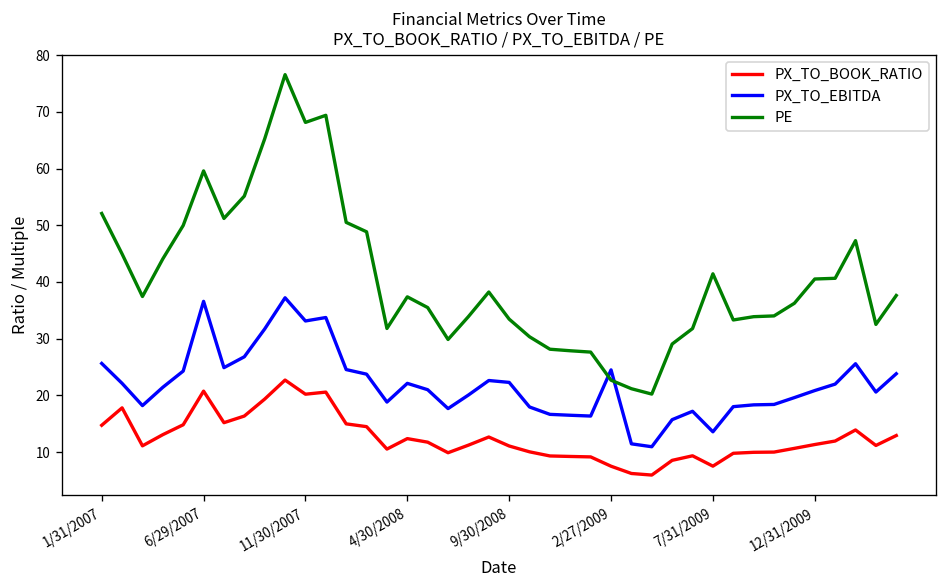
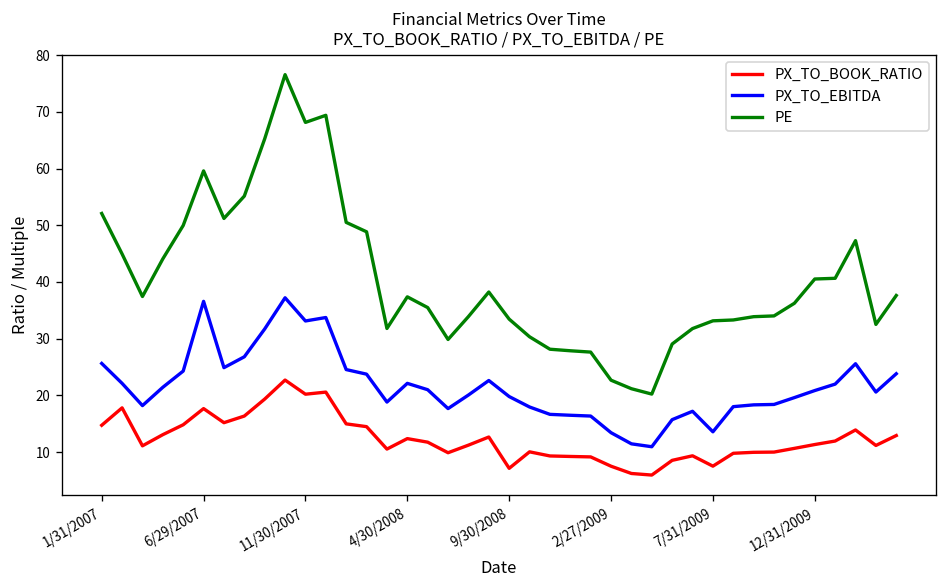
  {
    "PX_TO_BOOK_RATIO": {
      "1/31/2007": 15,
-     "6/29/2007": 21,
+     "6/29/2007": 18,
      "11/30/2007": 20,
      "4/30/2008": 12,
-     "9/30/2008": 11,
+     "9/30/2008": 7,
      "2/27/2009": 8,
      "7/31/2009": 8,
      "12/31/2009": 11
    },
    "PX_TO_EBITDA": {
      "1/31/2007": 26,
      "6/29/2007": 37,
      "11/30/2007": 33,
      "4/30/2008": 22,
-     "9/30/2008": 22,
-     "2/27/2009": 24,
+     "9/30/2008": 20,
+     "2/27/2009": 13,
      "7/31/2009": 14,
      "12/31/2009": 21
    },
    "PE": {
      "1/31/2007": 52,
      "6/29/2007": 60,
      "11/30/2007": 68,
      "4/30/2008": 37,
      "9/30/2008": 33,
      "2/27/2009": 23,
-     "7/31/2009": 41,
+     "7/31/2009": 33,
      "12/31/2009": 41
    }
  }
